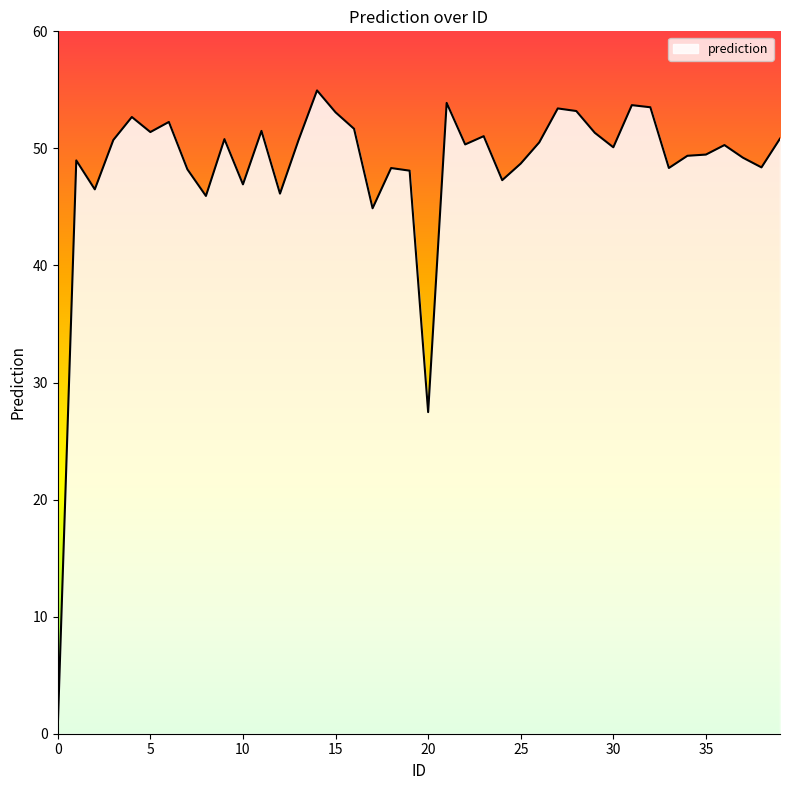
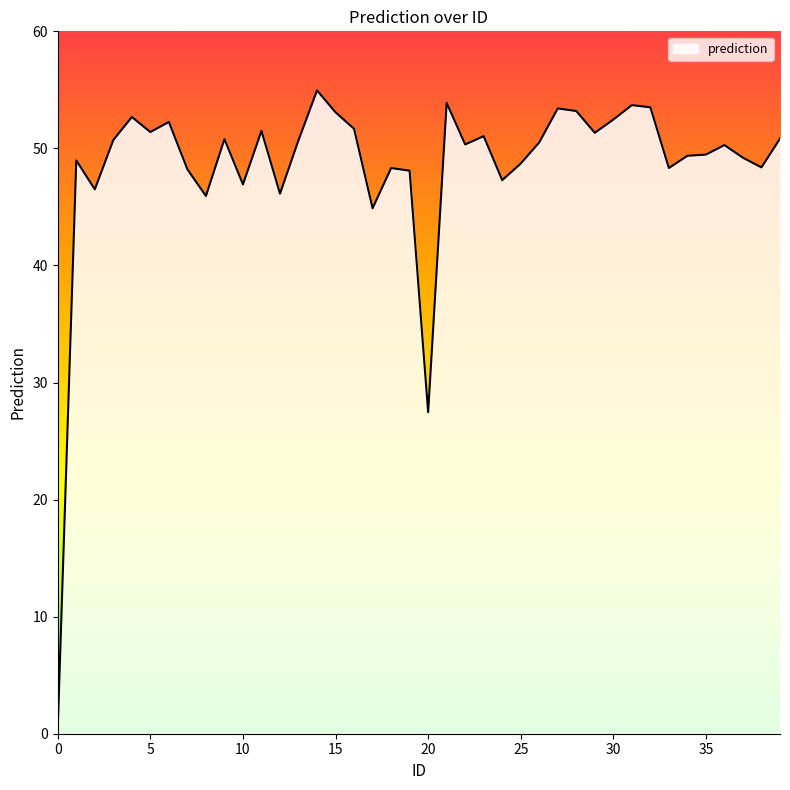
  {
    "0": 0.6,
    "5": 51.4,
    "10": 46.9,
    "15": 53.1,
    "20": 27.5,
    "25": 48.7,
-   "30": 50.1,
+   "30": 52.5,
    "35": 49.5
  }
